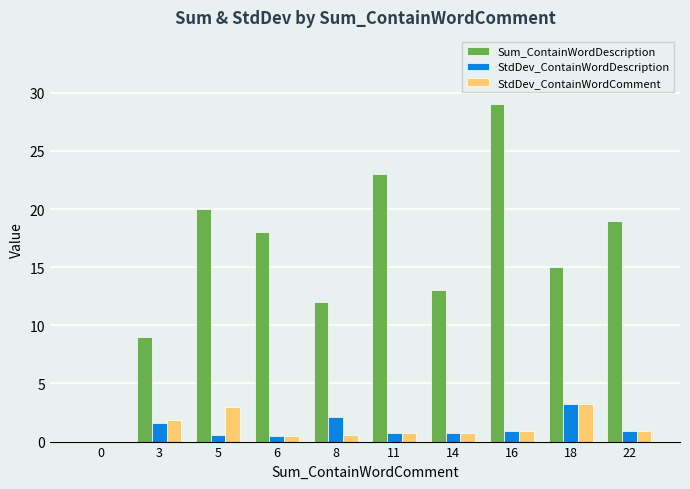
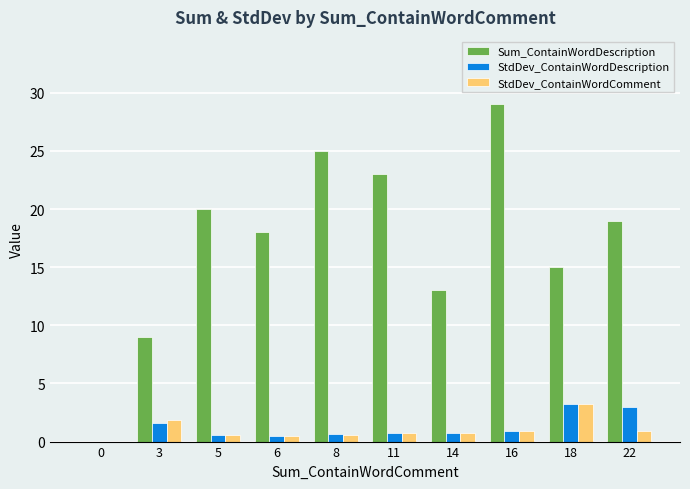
  {
    "Sum_ContainWordDescription": {
      "0": 0,
      "3": 9,
      "5": 20,
      "6": 18,
-     "8": 12,
+     "8": 25,
      "11": 23,
      "14": 13,
      "16": 29,
      "18": 15,
      "22": 19
    },
    "StdDev_ContainWordDescription": {
      "0": 0.0,
      "3": 1.6,
      "5": 0.6,
      "6": 0.5,
-     "8": 2.1,
+     "8": 0.7,
      "11": 0.8,
      "14": 0.7,
      "16": 0.9,
      "18": 3.2,
-     "22": 1.0
+     "22": 3.0
    },
    "StdDev_ContainWordComment": {
      "0": 0.0,
      "3": 1.9,
-     "5": 3.0,
+     "5": 0.6,
      "6": 0.5,
      "8": 0.5,
      "11": 0.8,
      "14": 0.7,
      "16": 0.9,
      "18": 3.2,
      "22": 1.0
    }
  }
